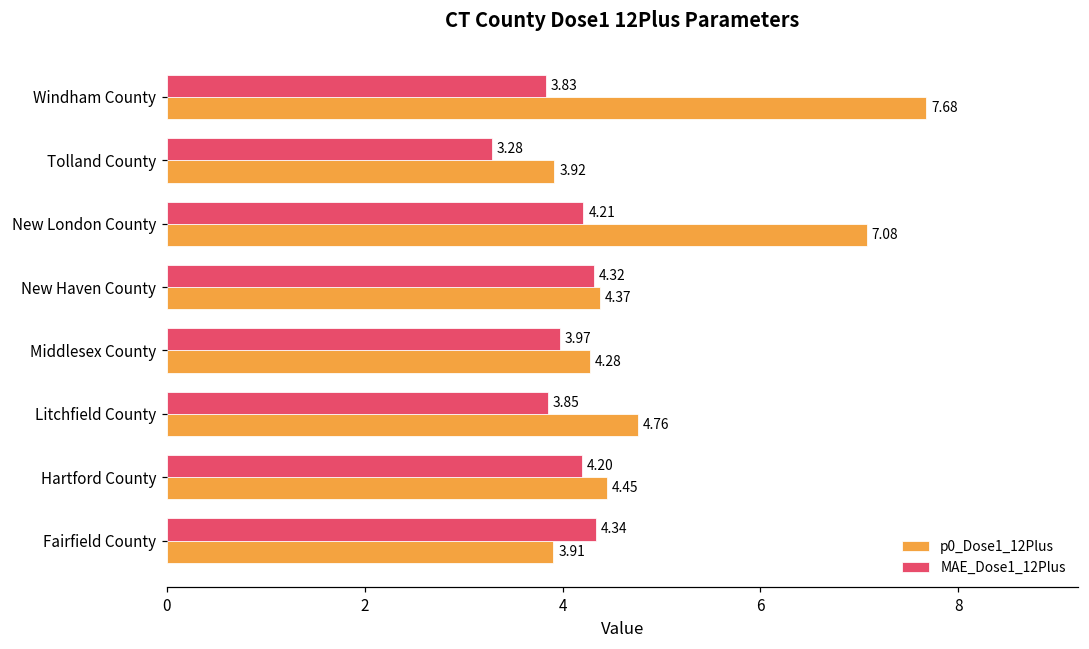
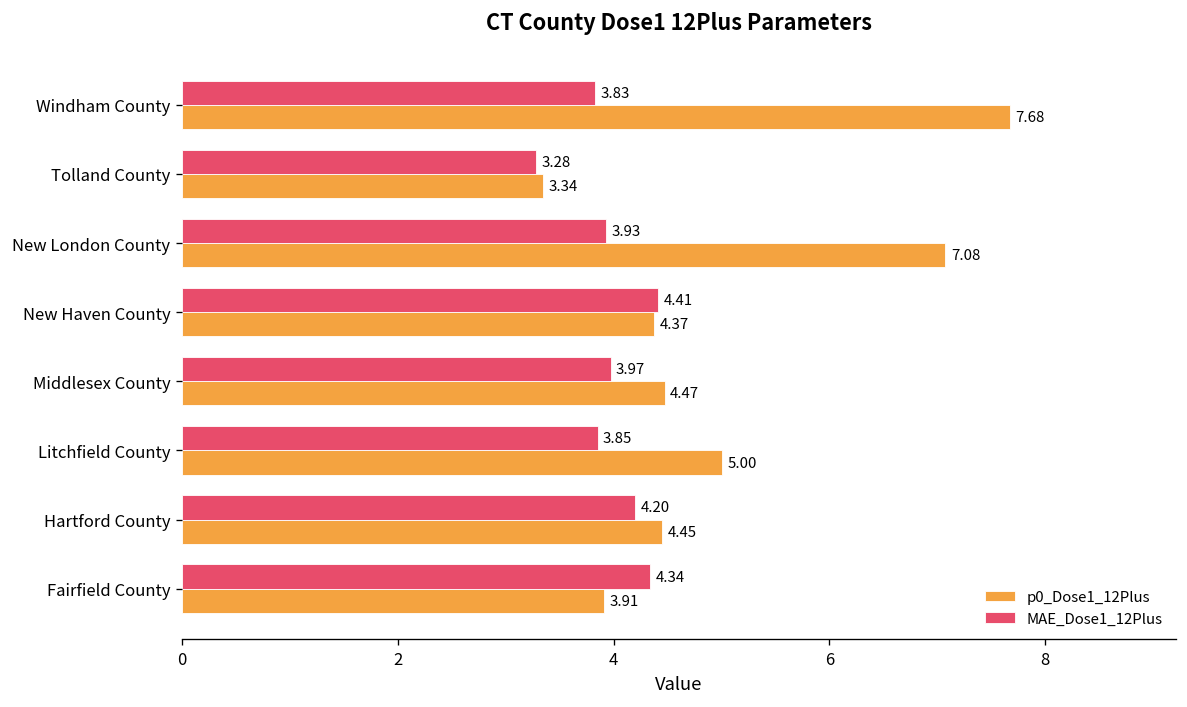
  {
    "p0_Dose1_12Plus": {
      "Windham County": 7.68,
-     "Tolland County": 3.92,
+     "Tolland County": 3.34,
      "New London County": 7.08,
      "New Haven County": 4.37,
-     "Middlesex County": 4.28,
-     "Litchfield County": 4.76,
+     "Middlesex County": 4.47,
+     "Litchfield County": 5.00,
      "Hartford County": 4.45,
      "Fairfield County": 3.91
    },
    "MAE_Dose1_12Plus": {
      "Windham County": 3.83,
      "Tolland County": 3.28,
-     "New London County": 4.21,
-     "New Haven County": 4.32,
+     "New London County": 3.93,
+     "New Haven County": 4.41,
      "Middlesex County": 3.97,
      "Litchfield County": 3.85,
      "Hartford County": 4.20,
      "Fairfield County": 4.34
    }
  }
